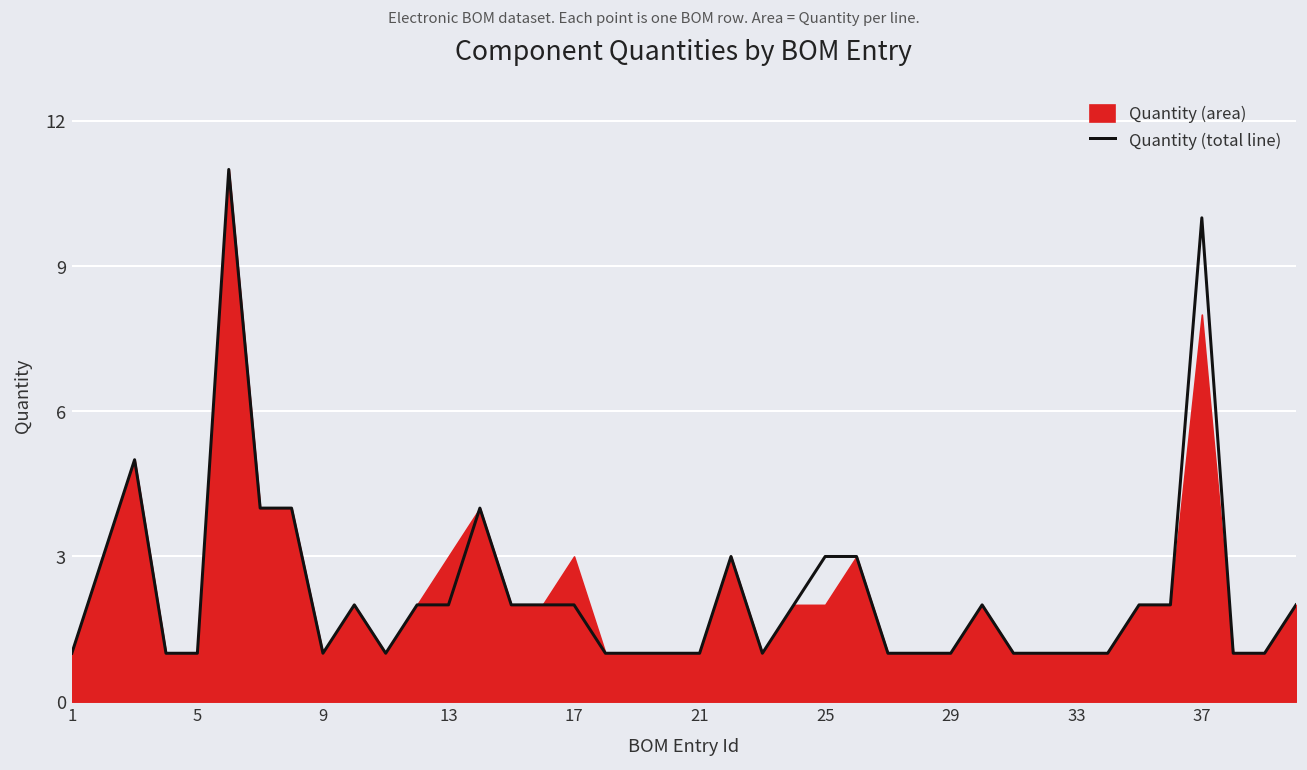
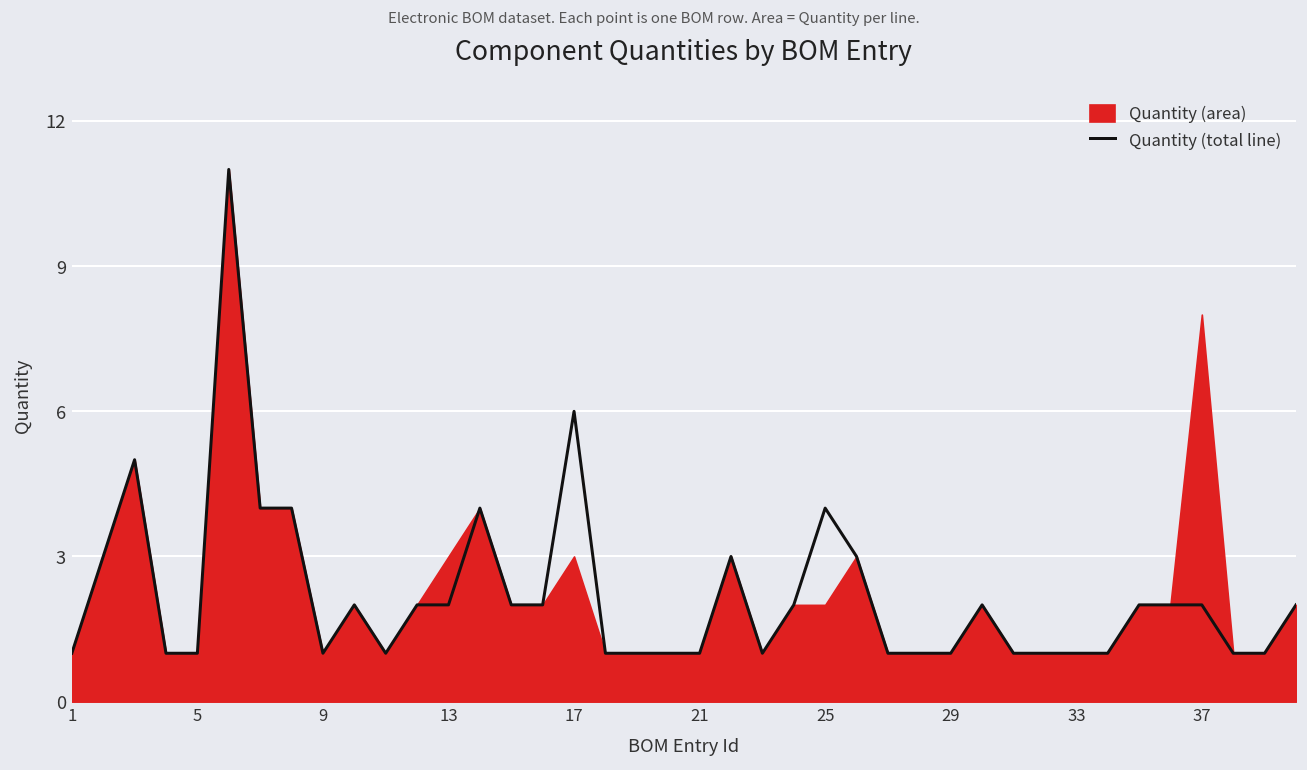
  {
    "Quantity (total line)": {
      "13": 2,
-     "17": 2,
-     "25": 3,
-     "37": 10
+     "17": 6,
+     "25": 4,
+     "37": 2
    },
    "Quantity (area)": {
      "13": 3,
      "17": 3,
      "25": 2,
      "37": 8
    }
  }
